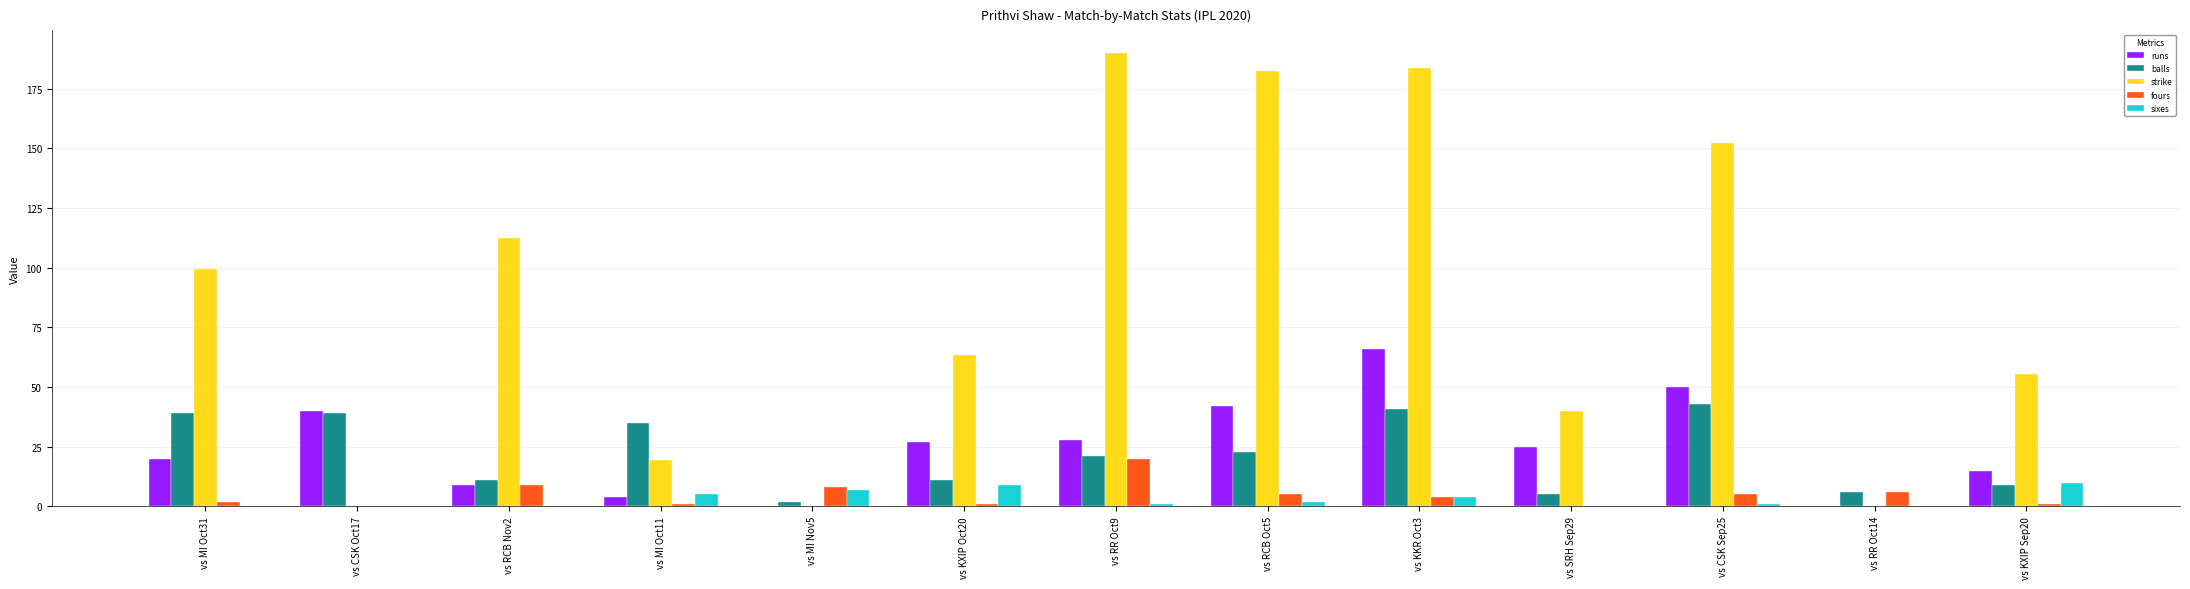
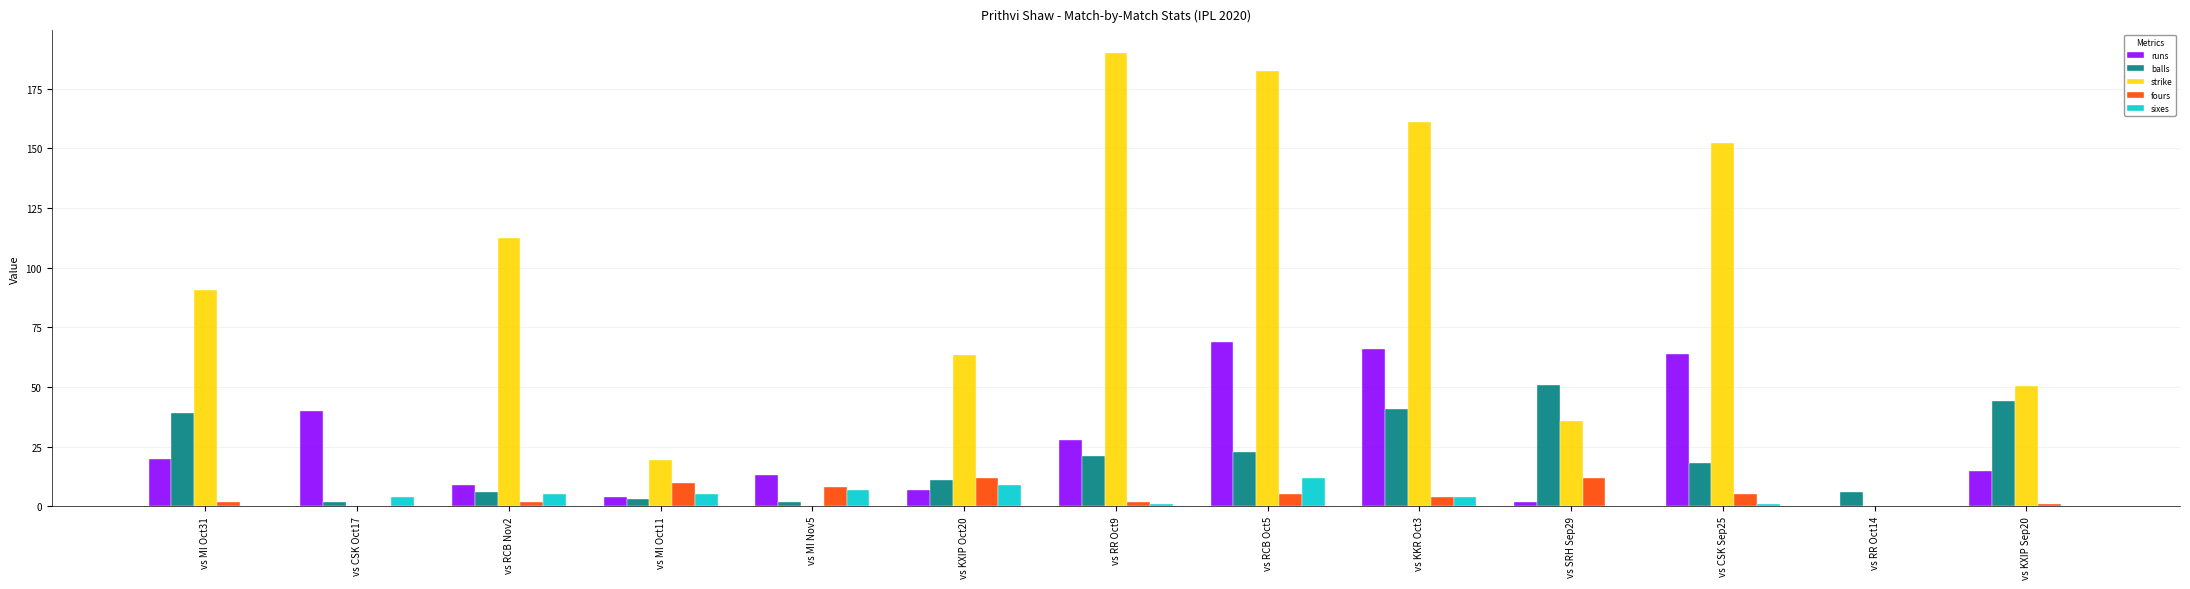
  {
    "runs": {
      "vs MI Oct31": 20,
      "vs CSK Oct17": 40,
      "vs RCB Nov2": 9,
      "vs MI Oct11": 4,
-     "vs MI Nov5": 0,
-     "vs KXIP Oct20": 27,
+     "vs MI Nov5": 13,
+     "vs KXIP Oct20": 7,
      "vs RR Oct9": 28,
-     "vs RCB Oct5": 42,
+     "vs RCB Oct5": 69,
      "vs KKR Oct3": 66,
-     "vs SRH Sep29": 25,
-     "vs CSK Sep25": 50,
+     "vs SRH Sep29": 2,
+     "vs CSK Sep25": 64,
      "vs RR Oct14": 0,
      "vs KXIP Sep20": 15
    },
    "balls": {
      "vs MI Oct31": 39,
-     "vs CSK Oct17": 39,
-     "vs RCB Nov2": 11,
-     "vs MI Oct11": 35,
+     "vs CSK Oct17": 2,
+     "vs RCB Nov2": 6,
+     "vs MI Oct11": 3,
      "vs MI Nov5": 2,
      "vs KXIP Oct20": 11,
      "vs RR Oct9": 21,
      "vs RCB Oct5": 23,
      "vs KKR Oct3": 41,
-     "vs SRH Sep29": 5,
-     "vs CSK Sep25": 43,
+     "vs SRH Sep29": 51,
+     "vs CSK Sep25": 18,
      "vs RR Oct14": 6,
-     "vs KXIP Sep20": 9
+     "vs KXIP Sep20": 44
    },
    "strike": {
-     "vs MI Oct31": 100,
+     "vs MI Oct31": 91,
      "vs CSK Oct17": 0,
      "vs RCB Nov2": 113,
      "vs MI Oct11": 19,
      "vs MI Nov5": 0,
      "vs KXIP Oct20": 64,
      "vs RR Oct9": 190,
      "vs RCB Oct5": 183,
-     "vs KKR Oct3": 184,
-     "vs SRH Sep29": 40,
+     "vs KKR Oct3": 161,
+     "vs SRH Sep29": 36,
      "vs CSK Sep25": 152,
      "vs RR Oct14": 0,
-     "vs KXIP Sep20": 56
+     "vs KXIP Sep20": 51
    },
    "fours": {
      "vs MI Oct31": 2,
      "vs CSK Oct17": 0,
-     "vs RCB Nov2": 9,
-     "vs MI Oct11": 1,
+     "vs RCB Nov2": 2,
+     "vs MI Oct11": 10,
      "vs MI Nov5": 8,
-     "vs KXIP Oct20": 1,
-     "vs RR Oct9": 20,
+     "vs KXIP Oct20": 12,
+     "vs RR Oct9": 2,
      "vs RCB Oct5": 5,
      "vs KKR Oct3": 4,
-     "vs SRH Sep29": 0,
+     "vs SRH Sep29": 12,
      "vs CSK Sep25": 5,
-     "vs RR Oct14": 6
+     "vs RR Oct14": 0
    },
    "sixes": {
      "vs MI Oct31": 0,
-     "vs CSK Oct17": 0,
-     "vs RCB Nov2": 0,
+     "vs CSK Oct17": 4,
+     "vs RCB Nov2": 5,
      "vs MI Oct11": 5,
      "vs MI Nov5": 7,
      "vs KXIP Oct20": 9,
-     "vs RCB Oct5": 2,
+     "vs RCB Oct5": 12,
      "vs KKR Oct3": 4,
      "vs SRH Sep29": 0,
      "vs RR Oct14": 0,
-     "vs KXIP Sep20": 10
+     "vs KXIP Sep20": 0
    }
  }
